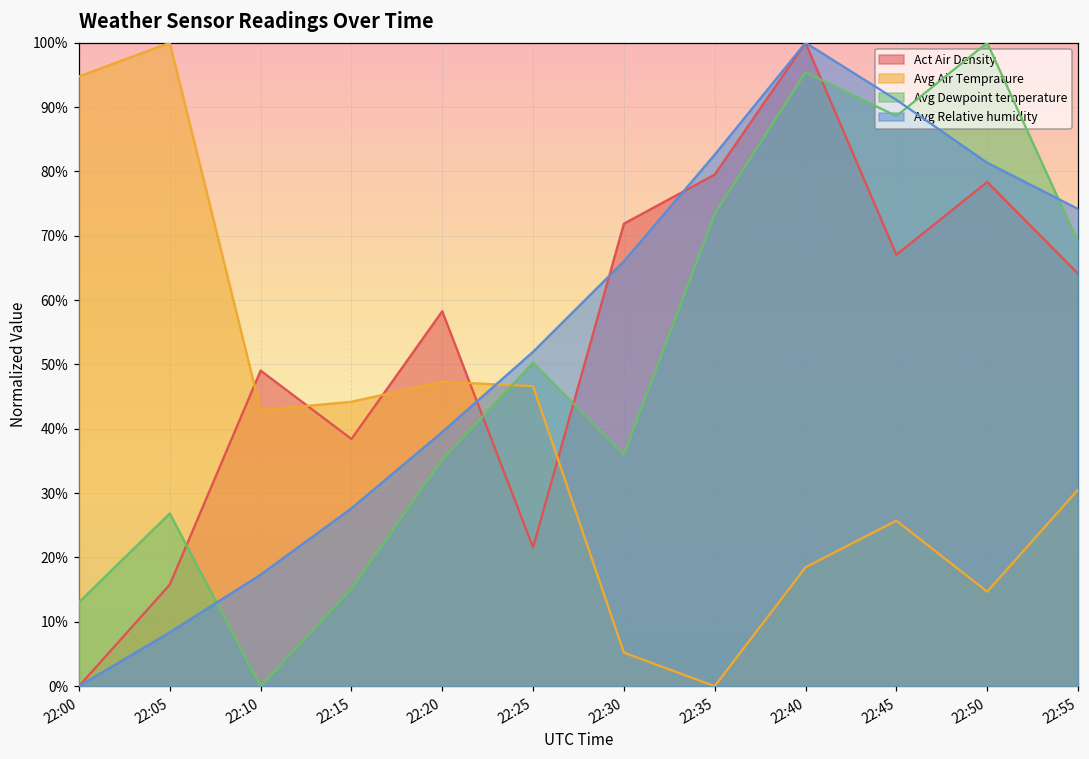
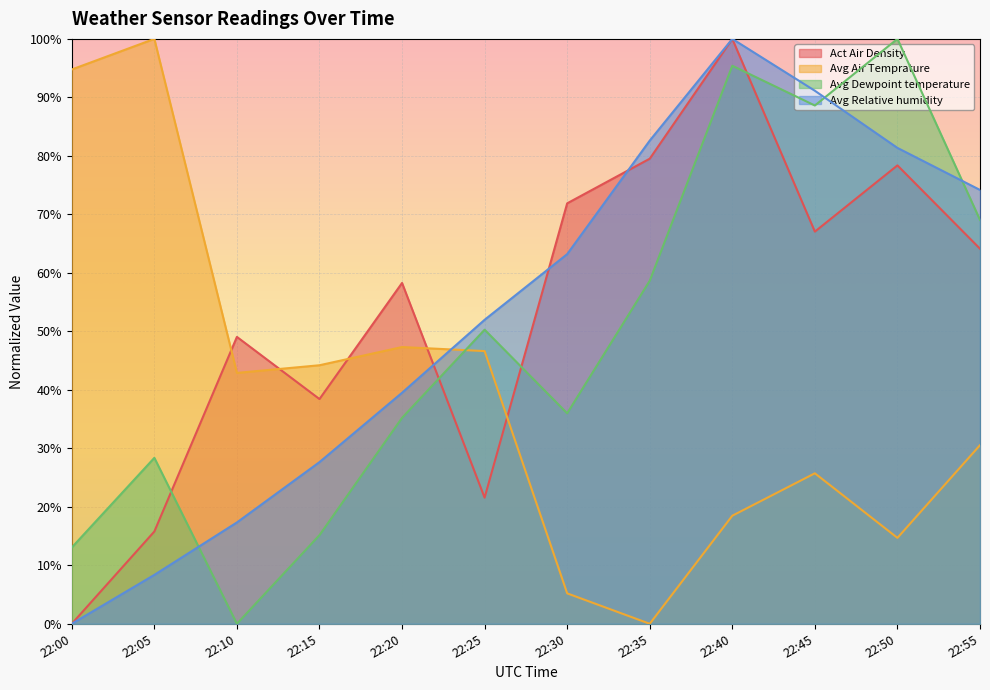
  {
    "Act Air Density": {
      "22:05": "16%",
      "22:10": "49%",
      "22:15": "38%",
      "22:20": "58%",
      "22:25": "22%",
      "22:30": "72%",
      "22:35": "80%",
      "22:45": "67%",
      "22:50": "78%",
      "22:55": "64%"
    },
    "Avg Air Temprature": {
      "22:00": "95%",
      "22:05": "100%",
      "22:10": "43%",
      "22:15": "44%",
      "22:20": "47%",
      "22:25": "47%",
      "22:30": "5%",
      "22:35": "0%",
      "22:40": "18%",
      "22:45": "26%",
      "22:50": "15%",
      "22:55": "31%"
    },
    "Avg Dewpoint temperature": {
      "22:00": "13%",
-     "22:05": "27%",
+     "22:05": "28%",
      "22:10": "0%",
      "22:15": "15%",
      "22:20": "35%",
      "22:25": "50%",
      "22:30": "36%",
-     "22:35": "73%",
+     "22:35": "59%",
      "22:40": "95%",
      "22:50": "100%",
      "22:55": "69%"
    },
    "Avg Relative humidity": {
      "22:05": "8%",
      "22:10": "17%",
      "22:15": "28%",
      "22:20": "39%",
      "22:25": "52%",
-     "22:30": "66%",
+     "22:30": "63%",
      "22:35": "83%",
      "22:50": "81%",
      "22:55": "74%"
    }
  }
